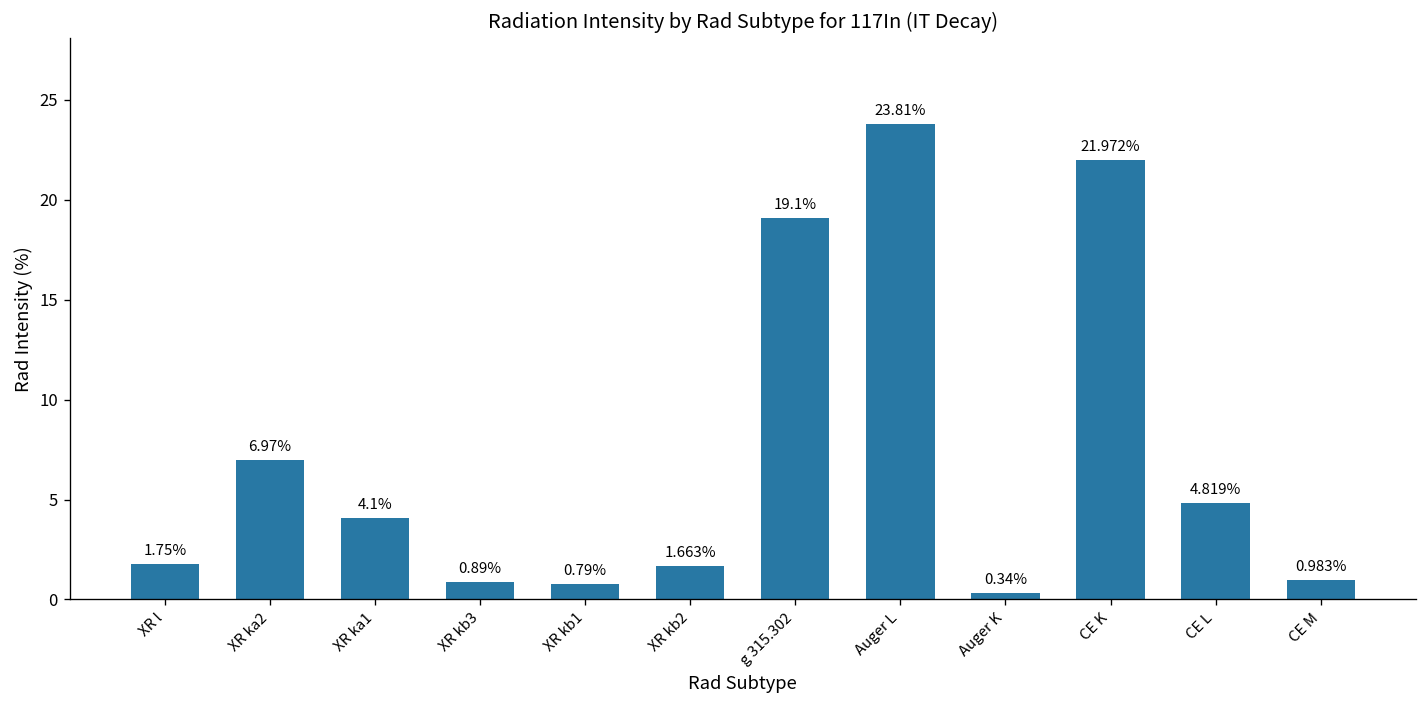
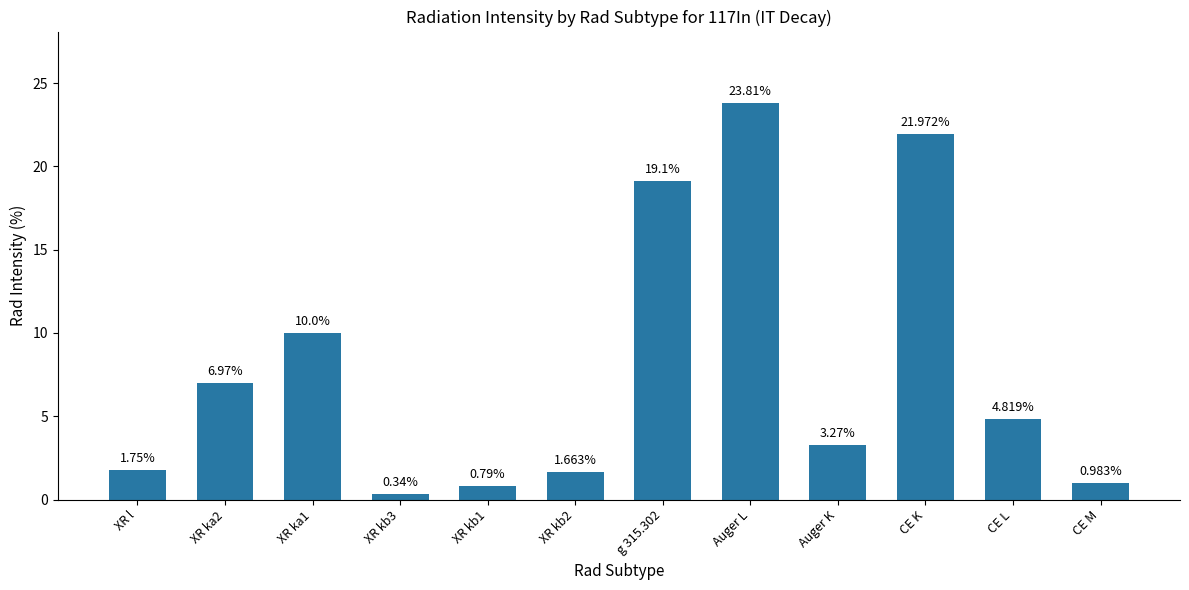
  {
    "XR l": "1.75%",
    "XR ka2": "6.97%",
-   "XR ka1": "4.1%",
-   "XR kb3": "0.89%",
+   "XR ka1": "10.0%",
+   "XR kb3": "0.34%",
    "XR kb1": "0.79%",
    "XR kb2": "1.663%",
    "g 315.302": "19.1%",
    "Auger L": "23.81%",
-   "Auger K": "0.34%",
+   "Auger K": "3.27%",
    "CE K": "21.972%",
    "CE L": "4.819%",
    "CE M": "0.983%"
  }
